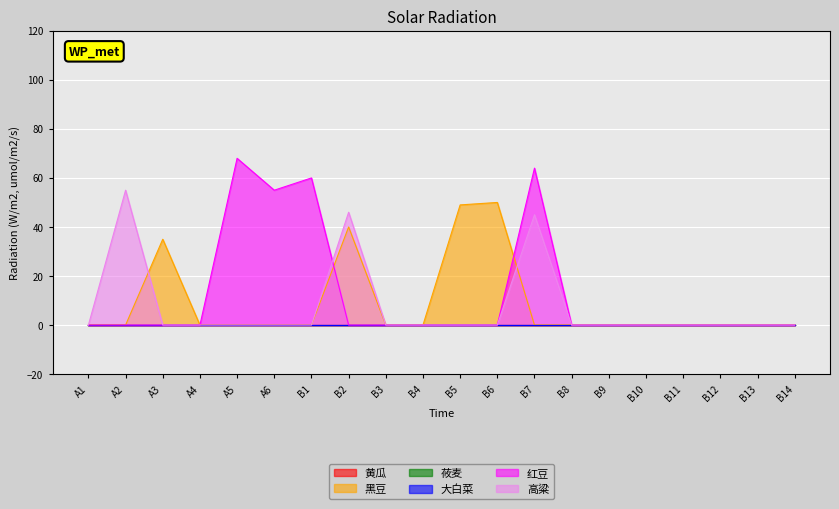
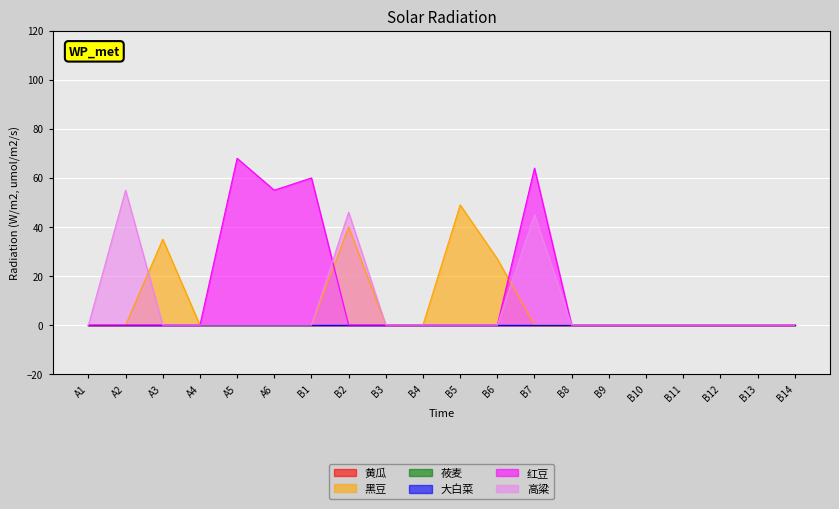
  {
    "黑豆": {
      "A3": 35,
      "B2": 40,
      "B5": 49,
-     "B6": 50
+     "B6": 27
    },
    "红豆": {
      "A5": 68,
      "A6": 55,
      "B1": 60,
      "B7": 64
    },
    "高粱": {
      "A2": 55,
      "B2": 46,
      "B7": 45
    }
  }
